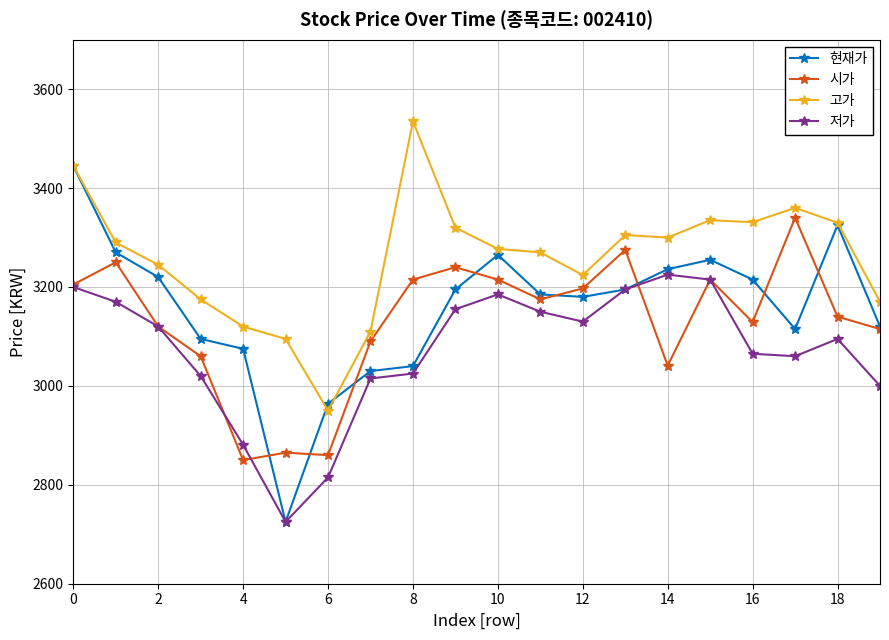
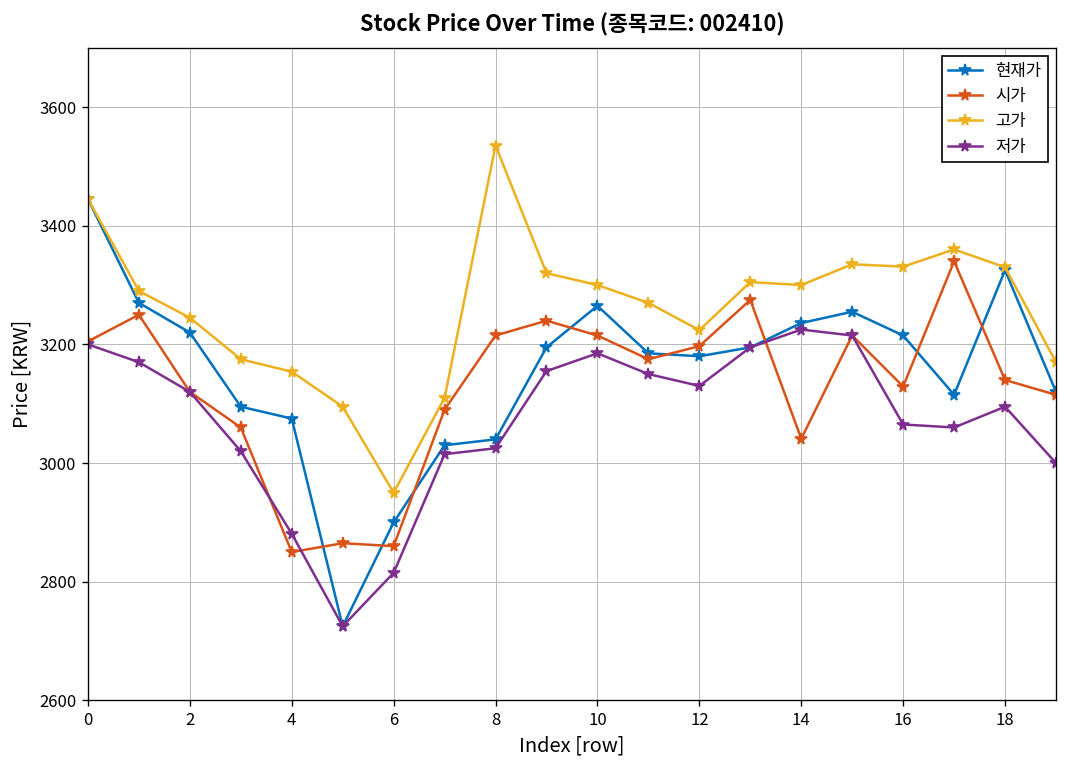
  {
    "현재가": {
      "2": 3220,
      "4": 3080,
-     "6": 2960,
+     "6": 2900,
      "8": 3040,
      "10": 3270,
      "12": 3180,
      "14": 3240,
      "16": 3220
    },
    "시가": {
      "4": 2850,
      "6": 2860,
      "8": 3220,
      "10": 3220,
      "12": 3200,
      "14": 3040,
      "16": 3130,
      "18": 3140
    },
    "고가": {
      "2": 3250,
-     "4": 3120,
+     "4": 3150,
      "6": 2950,
      "8": 3540,
-     "10": 3280,
+     "10": 3300,
      "12": 3220,
      "14": 3300,
      "16": 3330
    },
    "저가": {
      "4": 2880,
      "6": 2820,
      "8": 3030,
      "10": 3190,
      "12": 3130,
      "14": 3230,
      "16": 3070,
      "18": 3100
    }
  }
